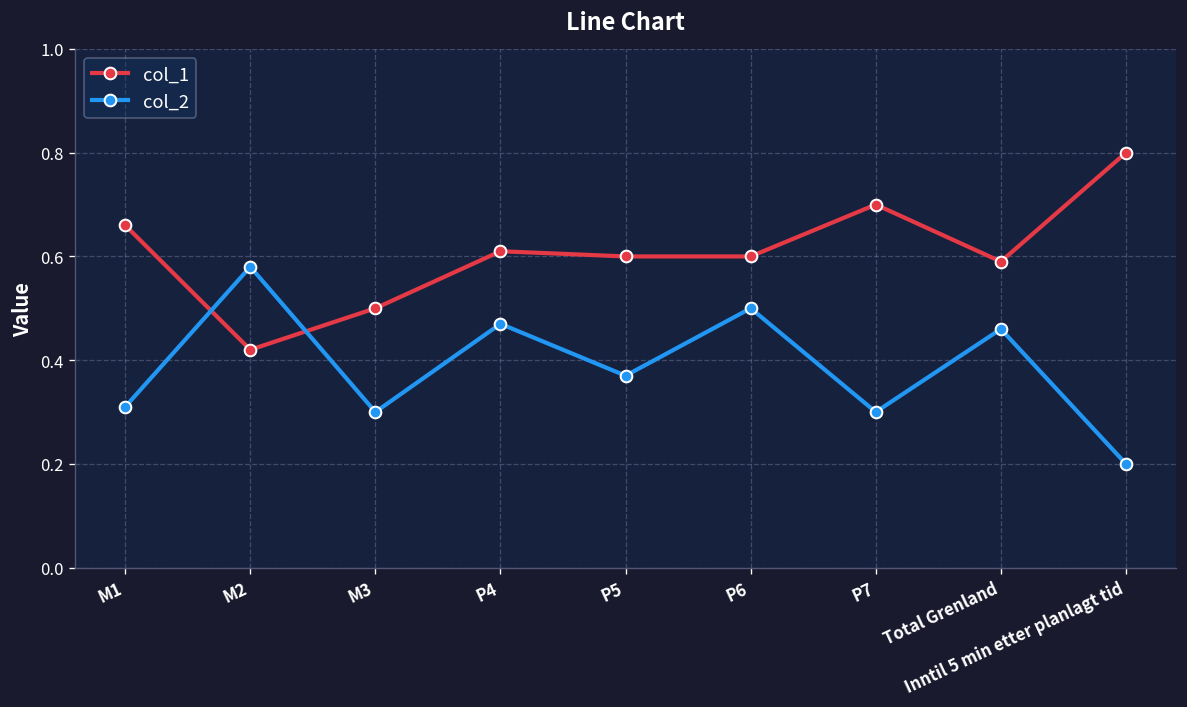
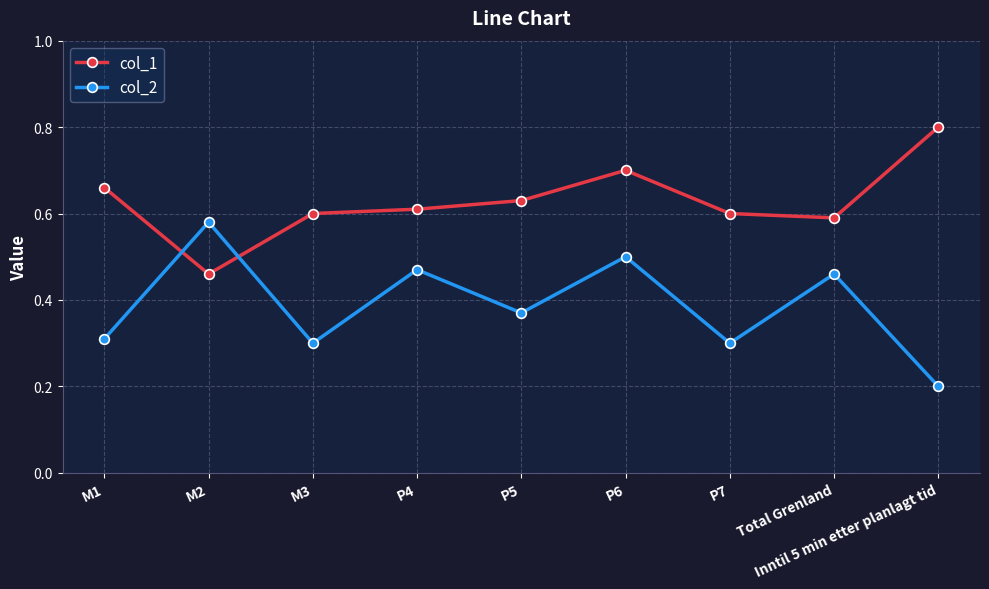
  {
    "col_1": {
      "M1": 0.66,
-     "M2": 0.42,
-     "M3": 0.5,
+     "M2": 0.46,
+     "M3": 0.6,
      "P4": 0.61,
-     "P5": 0.60,
-     "P6": 0.6,
-     "P7": 0.7,
+     "P5": 0.63,
+     "P6": 0.7,
+     "P7": 0.6,
      "Total Grenland": 0.59,
      "Inntil 5 min etter planlagt tid": 0.80
    },
    "col_2": {
      "M1": 0.31,
      "M2": 0.58,
      "M3": 0.30,
      "P4": 0.47,
      "P5": 0.37,
      "P6": 0.50,
      "P7": 0.30,
      "Total Grenland": 0.46,
      "Inntil 5 min etter planlagt tid": 0.20
    }
  }
